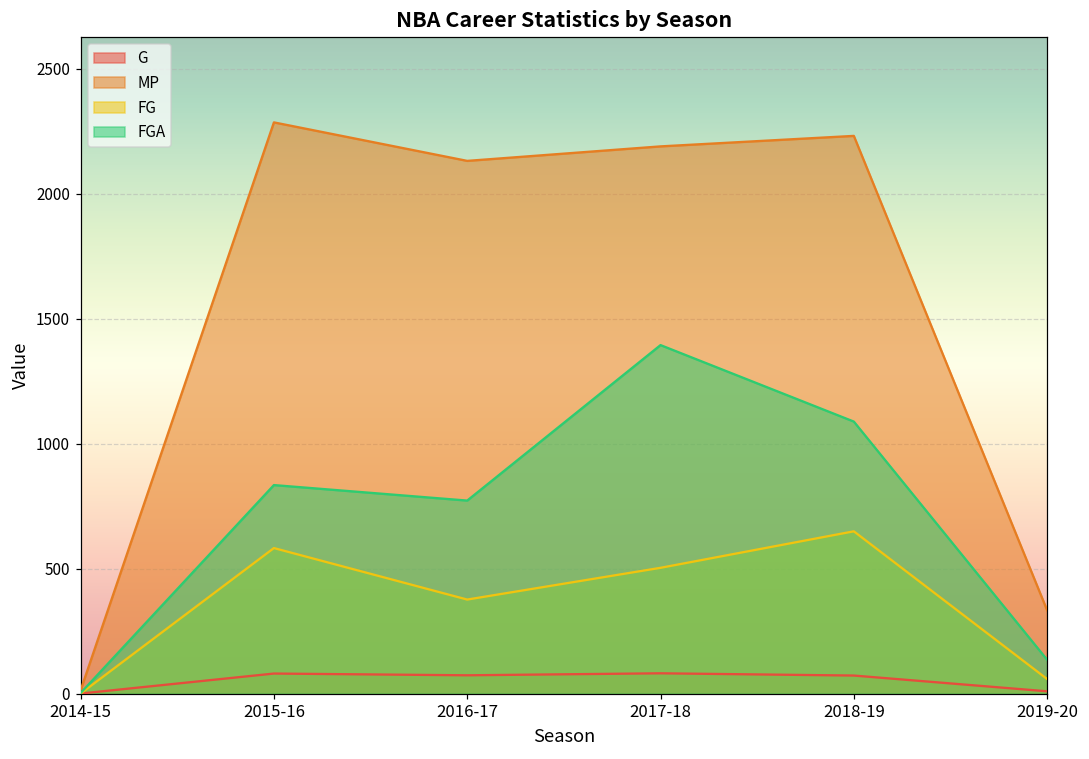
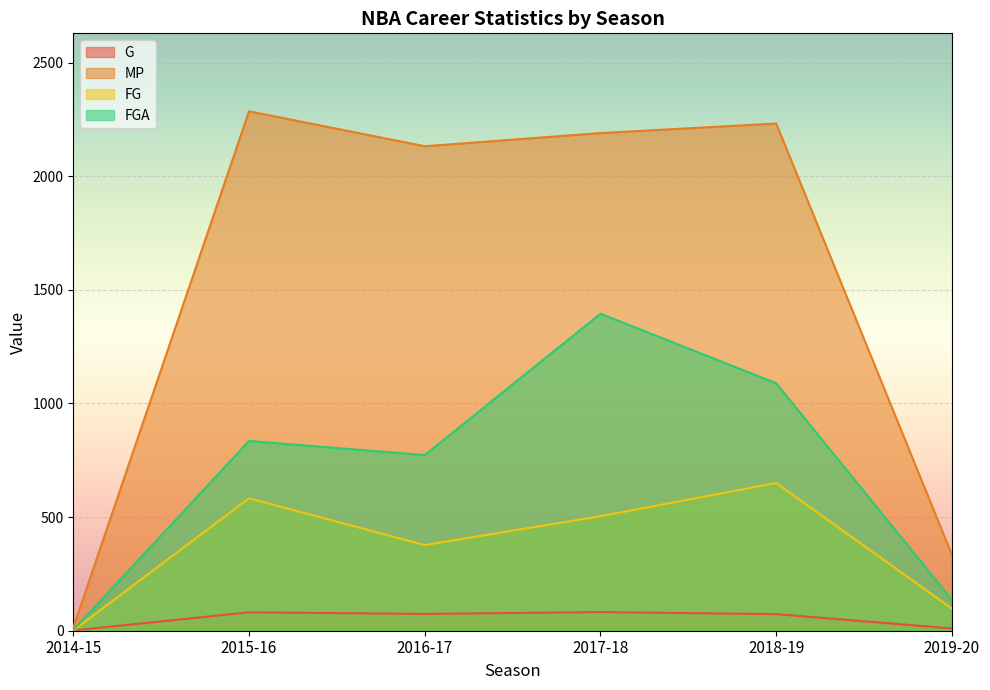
  {
    "FG": {
      "2015-16": 580,
      "2016-17": 380,
      "2017-18": 500,
      "2018-19": 650,
-     "2019-20": 60
+     "2019-20": 100
    },
    "FGA": {
      "2015-16": 840,
      "2016-17": 770,
      "2017-18": 1400,
      "2018-19": 1090,
      "2019-20": 140
    }
  }
